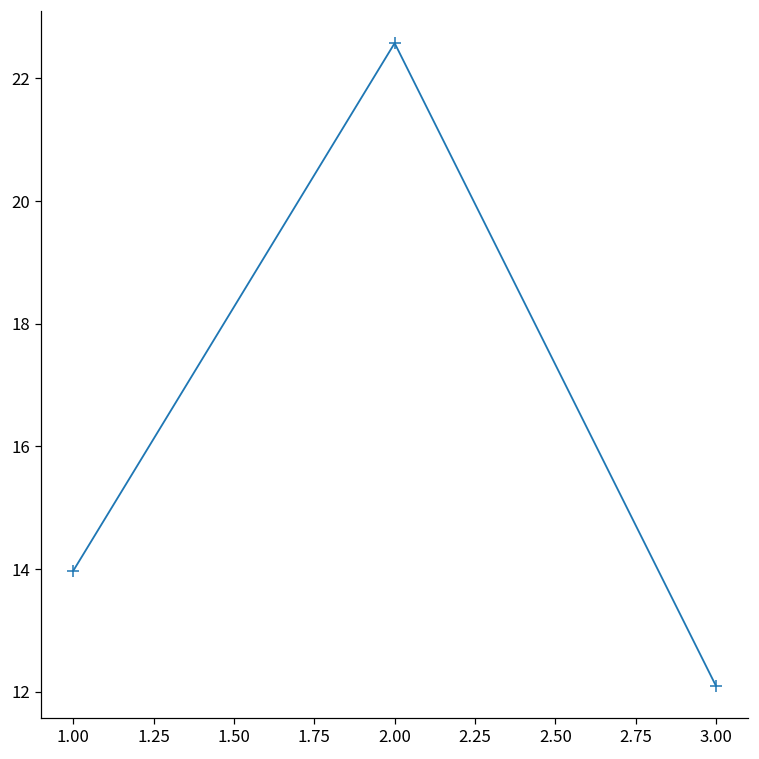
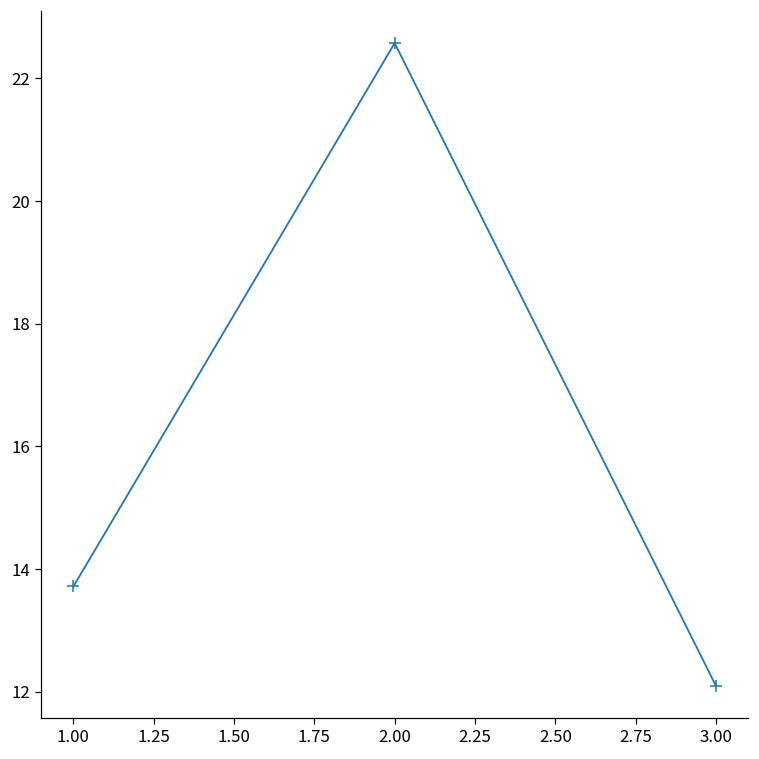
  {
-   "1.00": 14.0,
+   "1.00": 13.7,
    "2.00": 22.6,
    "3.00": 12.1
  }
